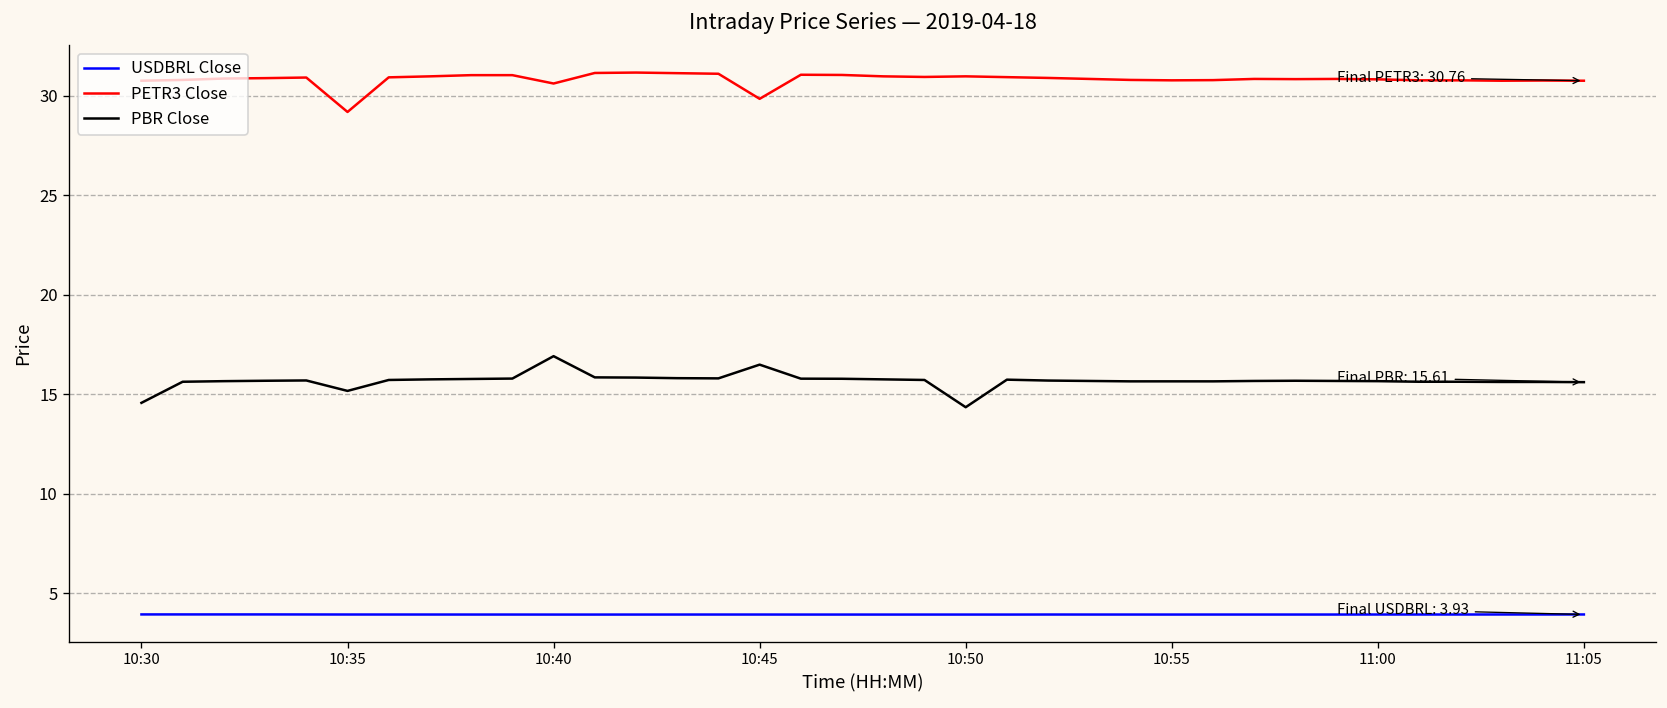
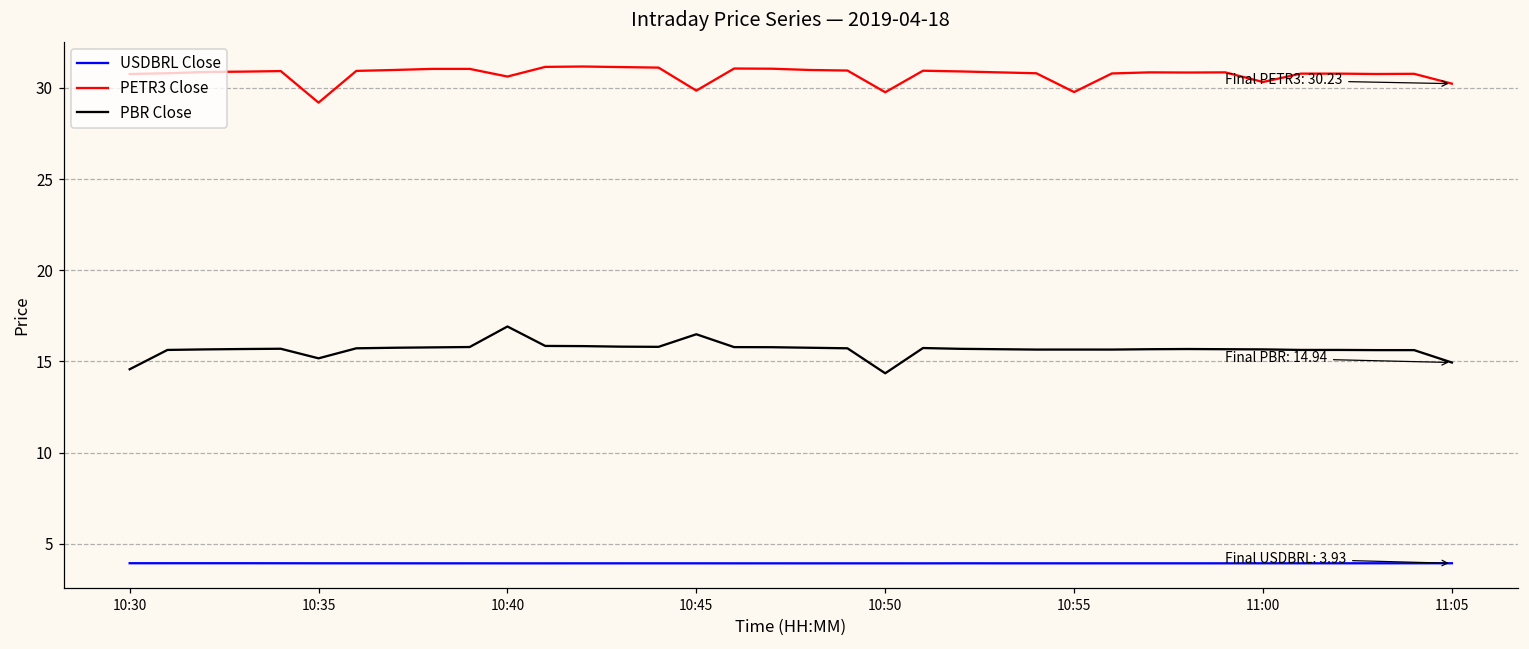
  {
    "USDBRL Close": {
      "10:30": 3.9,
      "10:35": 3.9,
      "10:40": 3.9,
      "10:45": 3.9,
      "10:50": 3.9,
      "10:55": 3.9,
      "11:05": 3.9
    },
    "PETR3 Close": {
-     "10:50": 31.0,
-     "10:55": 30.8,
-     "11:00": 30.8,
-     "11:05": 30.76
+     "10:50": 29.8,
+     "10:55": 29.8,
+     "11:00": 30.3,
+     "11:05": 30.23
    },
    "PBR Close": {
-     "11:05": 15.61
+     "11:05": 14.94
    }
  }
